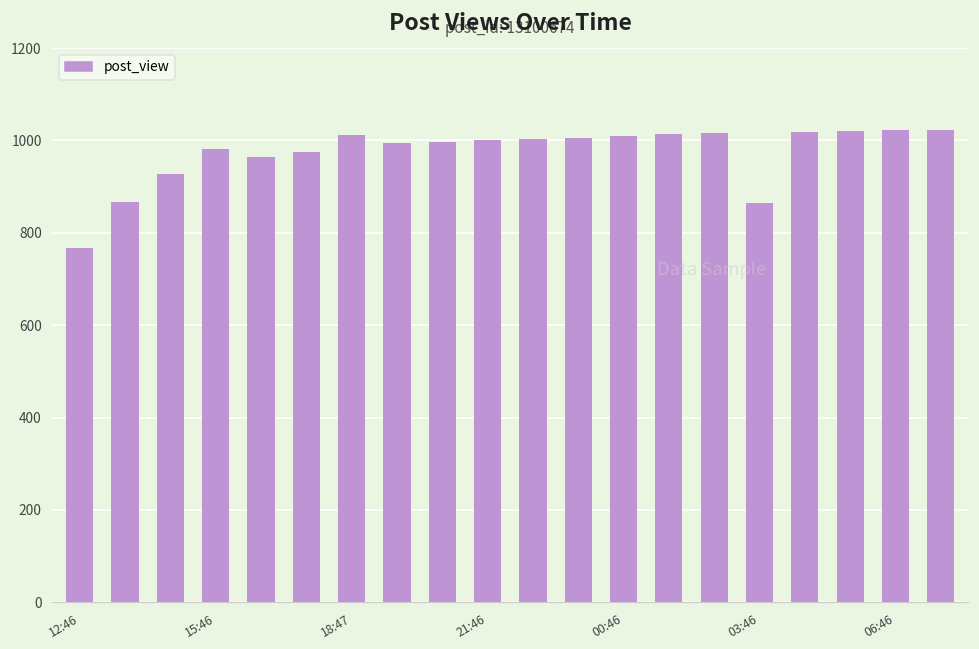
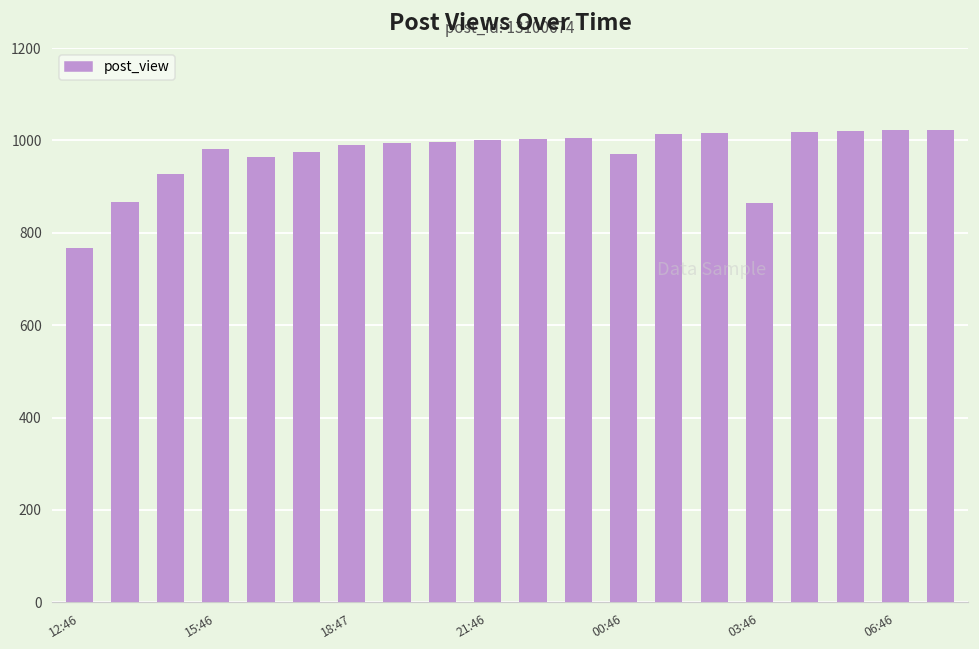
  {
    "12:46": 770,
    "15:46": 980,
-   "18:47": 1010,
+   "18:47": 990,
    "21:46": 1000,
-   "00:46": 1010,
+   "00:46": 970,
    "03:46": 860,
    "06:46": 1020
  }
